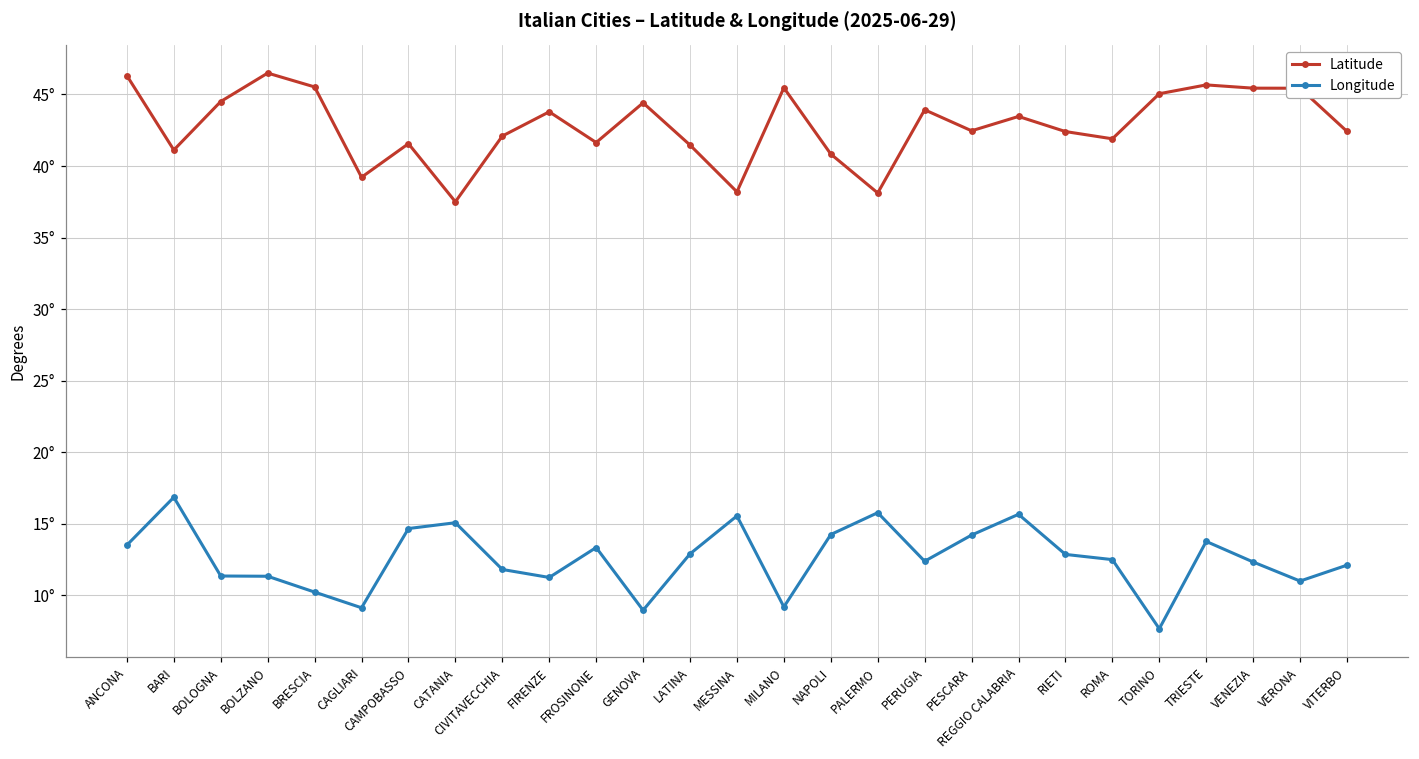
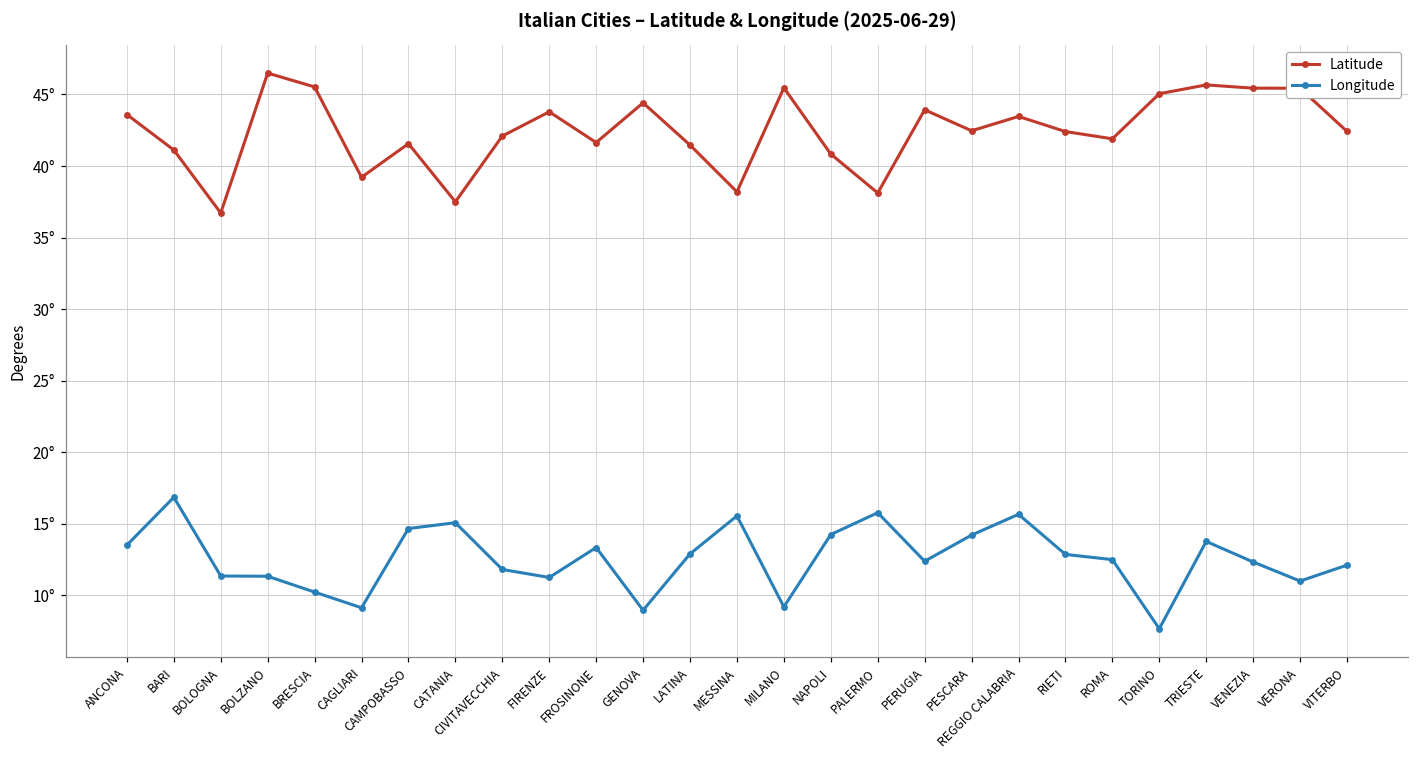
  {
    "Latitude": {
-     "ANCONA": "46.3°",
+     "ANCONA": "43.6°",
      "BARI": "41.1°",
-     "BOLOGNA": "44.5°",
+     "BOLOGNA": "36.7°",
      "BOLZANO": "46.5°",
      "BRESCIA": "45.5°",
      "CAGLIARI": "39.2°",
      "CAMPOBASSO": "41.6°",
      "CATANIA": "37.5°",
      "CIVITAVECCHIA": "42.1°",
      "FIRENZE": "43.8°",
      "FROSINONE": "41.6°",
      "GENOVA": "44.4°",
      "LATINA": "41.5°",
      "MESSINA": "38.2°",
      "MILANO": "45.5°",
      "NAPOLI": "40.8°",
      "PALERMO": "38.1°",
      "PERUGIA": "43.9°",
      "PESCARA": "42.5°",
      "REGGIO CALABRIA": "43.5°",
      "RIETI": "42.4°",
      "ROMA": "41.9°",
      "TORINO": "45.1°",
      "TRIESTE": "45.7°",
      "VENEZIA": "45.4°",
      "VITERBO": "42.4°"
    },
    "Longitude": {
      "ANCONA": "13.5°",
      "BARI": "16.9°",
      "BOLOGNA": "11.4°",
      "BOLZANO": "11.3°",
      "BRESCIA": "10.2°",
      "CAGLIARI": "9.1°",
      "CAMPOBASSO": "14.7°",
      "CATANIA": "15.1°",
      "CIVITAVECCHIA": "11.8°",
      "FIRENZE": "11.2°",
      "FROSINONE": "13.3°",
      "GENOVA": "9.0°",
      "LATINA": "12.9°",
      "MESSINA": "15.5°",
      "MILANO": "9.2°",
      "NAPOLI": "14.3°",
      "PALERMO": "15.8°",
      "PERUGIA": "12.4°",
      "PESCARA": "14.2°",
      "REGGIO CALABRIA": "15.7°",
      "RIETI": "12.9°",
      "ROMA": "12.5°",
      "TORINO": "7.7°",
      "TRIESTE": "13.8°",
      "VENEZIA": "12.3°",
      "VERONA": "11.0°",
      "VITERBO": "12.1°"
    }
  }
